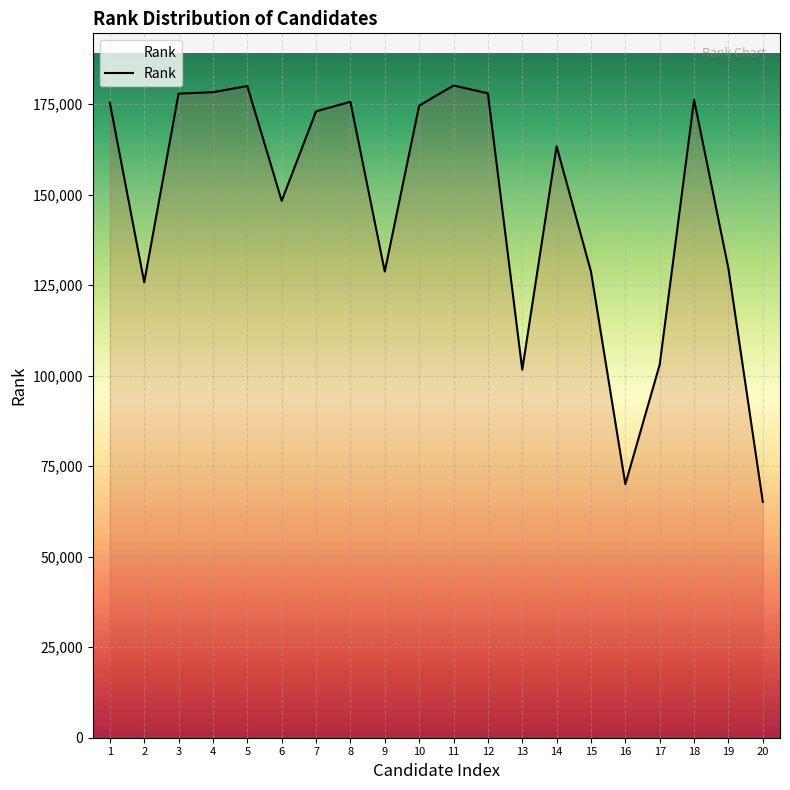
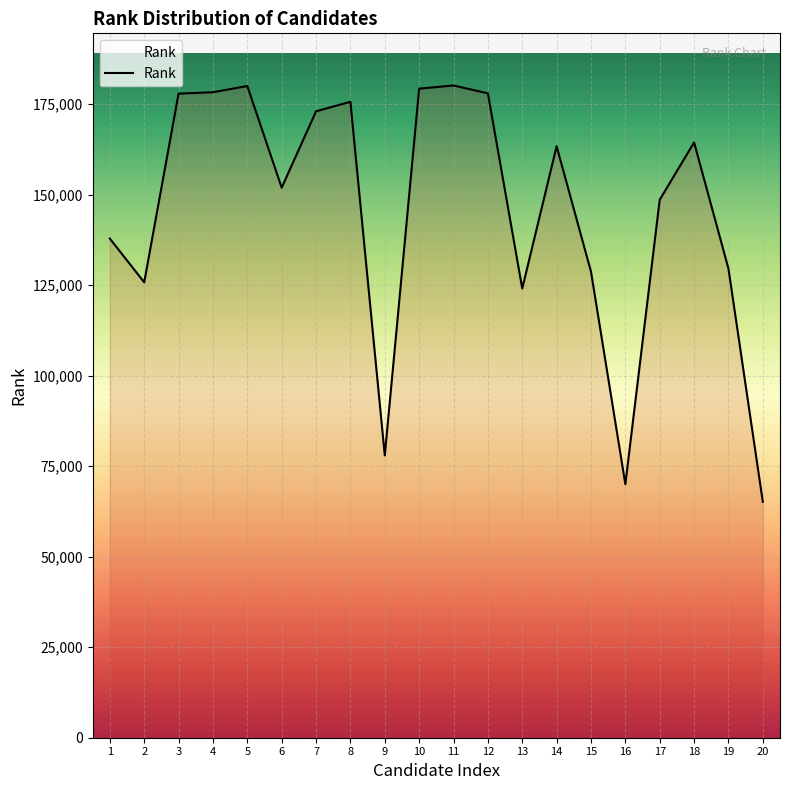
  {
-   "1": "175,000",
+   "1": "138,000",
    "2": "126,000",
    "3": "178,000",
    "4": "178,000",
    "5": "180,000",
-   "6": "148,000",
+   "6": "152,000",
    "7": "173,000",
    "8": "176,000",
-   "9": "129,000",
-   "10": "175,000",
+   "9": "78,000",
+   "10": "179,000",
    "11": "180,000",
    "12": "178,000",
-   "13": "102,000",
+   "13": "124,000",
    "14": "163,000",
    "15": "129,000",
    "16": "70,000",
-   "17": "103,000",
-   "18": "176,000",
+   "17": "149,000",
+   "18": "164,000",
    "19": "130,000",
    "20": "65,000"
  }
